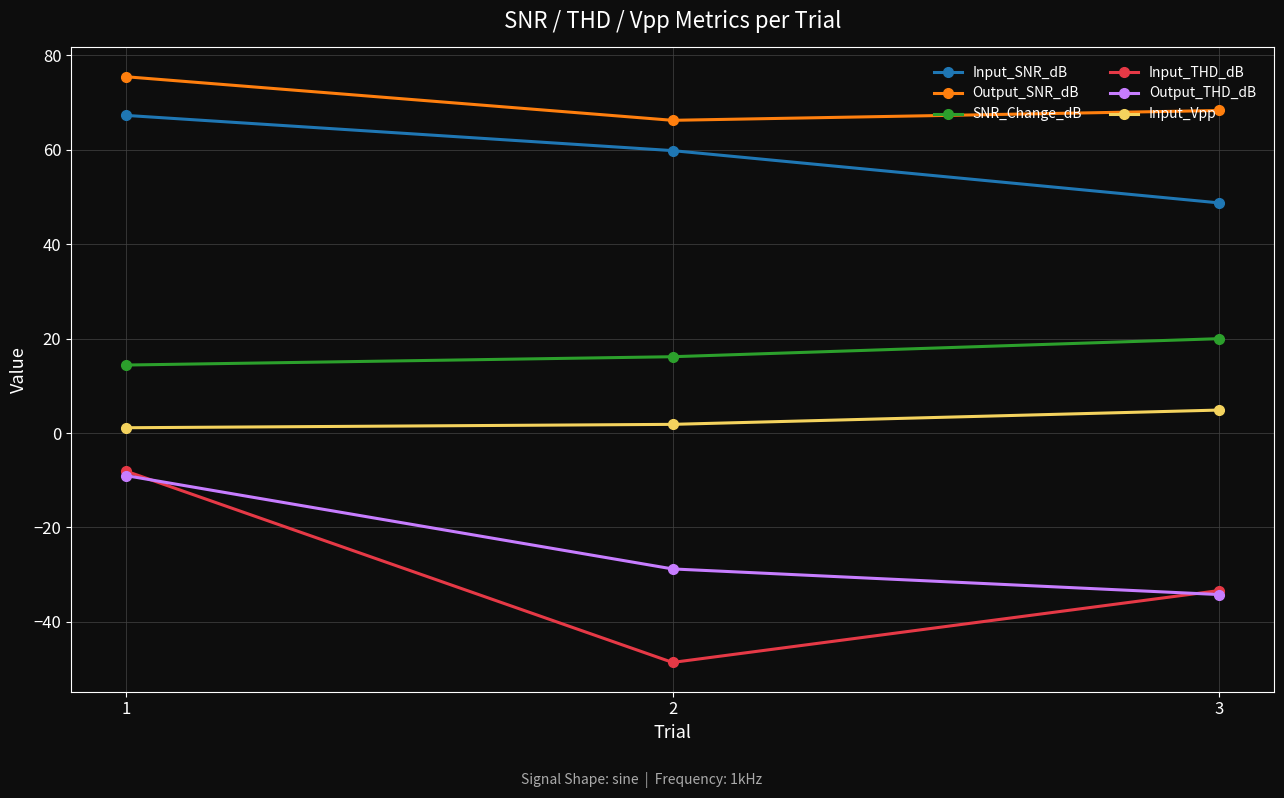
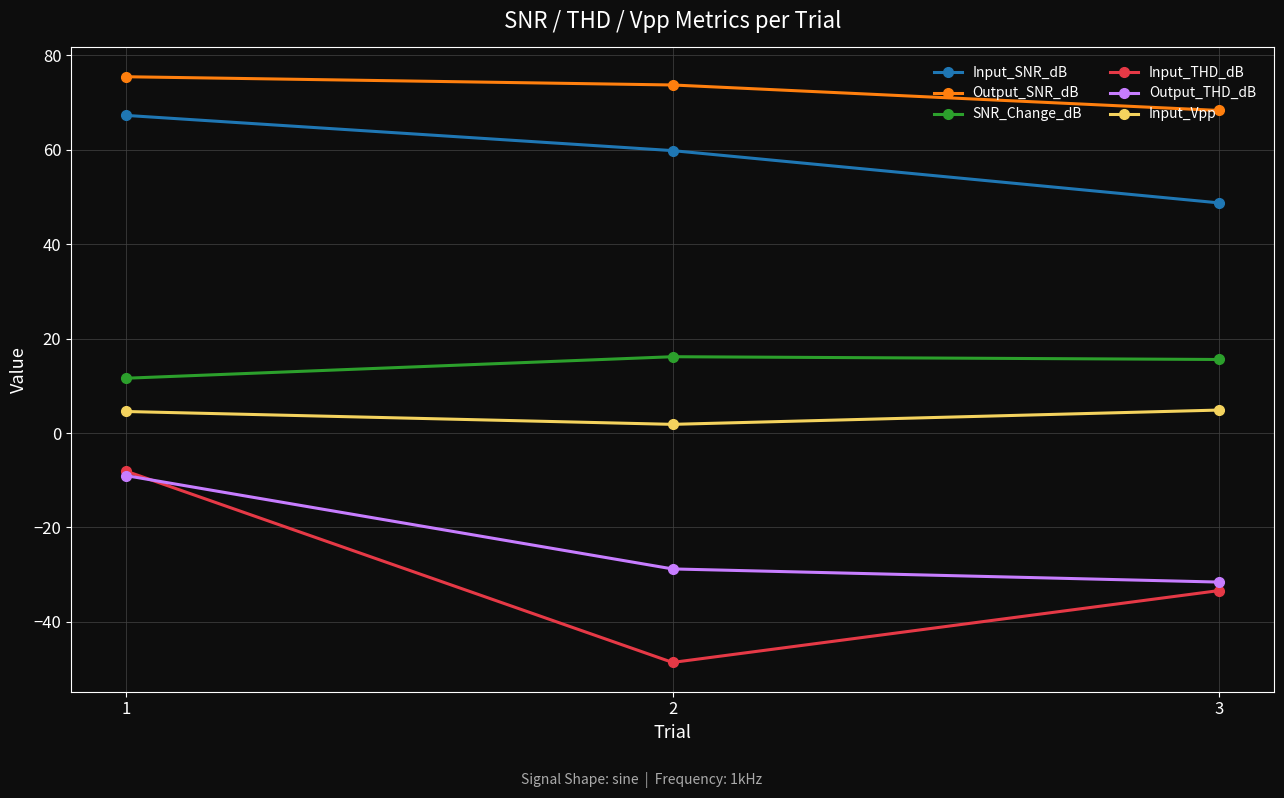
  {
    "Input_SNR_dB": {
      "1": 67,
      "2": 60,
      "3": 49
    },
    "Output_SNR_dB": {
      "1": 75,
-     "2": 66
+     "2": 74
    },
    "SNR_Change_dB": {
-     "1": 14,
+     "1": 12,
      "2": 16,
-     "3": 20
+     "3": 16
    },
    "Input_THD_dB": {
      "1": -8,
      "2": -49,
      "3": -33
    },
    "Output_THD_dB": {
      "1": -9,
      "2": -29,
-     "3": -34
+     "3": -32
    },
    "Input_Vpp": {
-     "1": 1,
+     "1": 5,
      "2": 2,
      "3": 5
    }
  }
